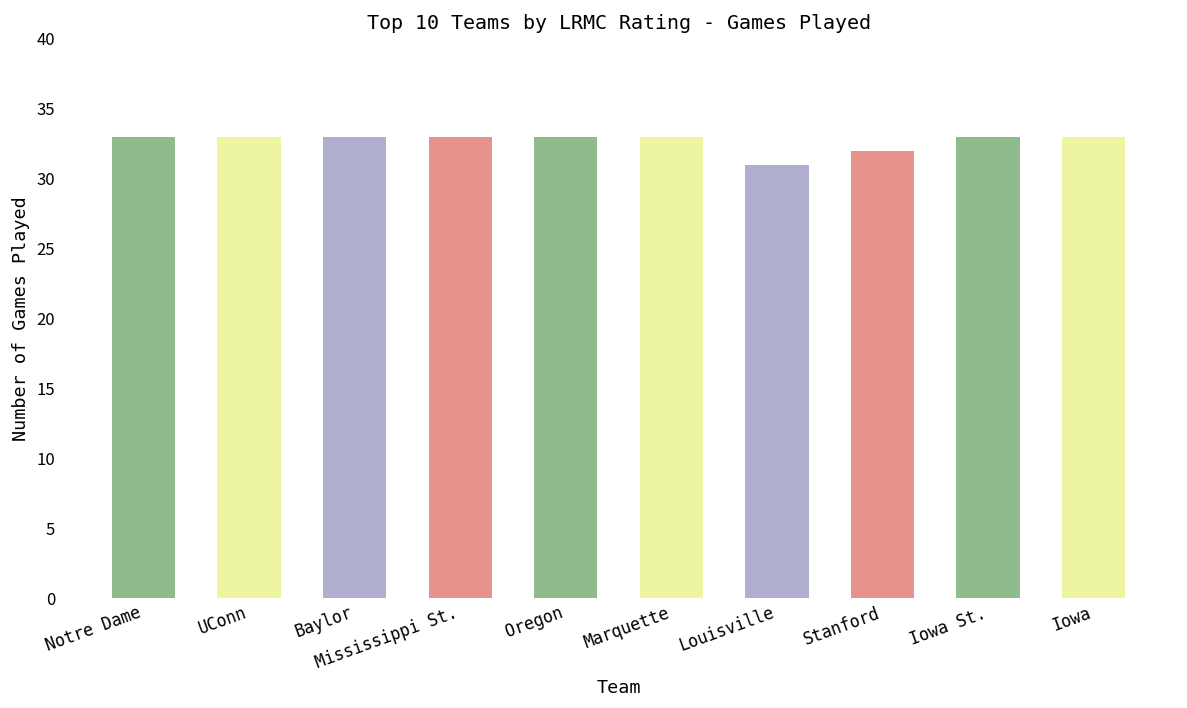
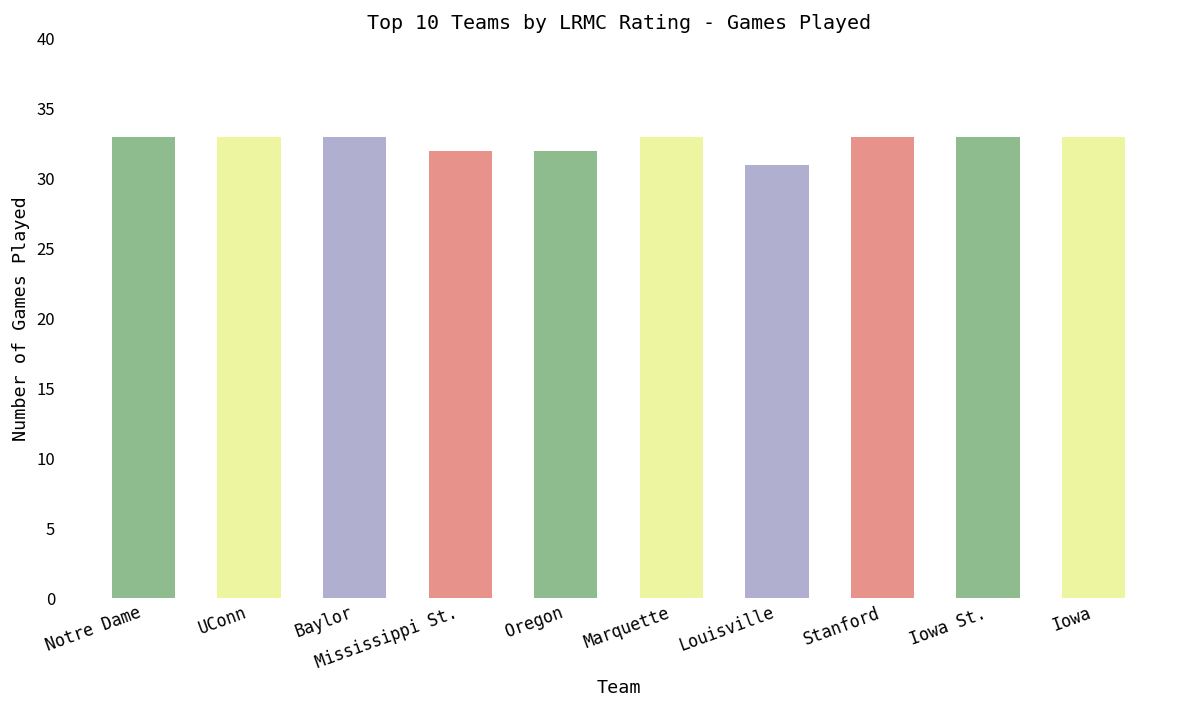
  {
    "Notre Dame": 33,
    "UConn": 33,
    "Baylor": 33,
-   "Mississippi St.": 33,
-   "Oregon": 33,
+   "Mississippi St.": 32,
+   "Oregon": 32,
    "Marquette": 33,
    "Louisville": 31,
-   "Stanford": 32,
+   "Stanford": 33,
    "Iowa St.": 33,
    "Iowa": 33
  }
